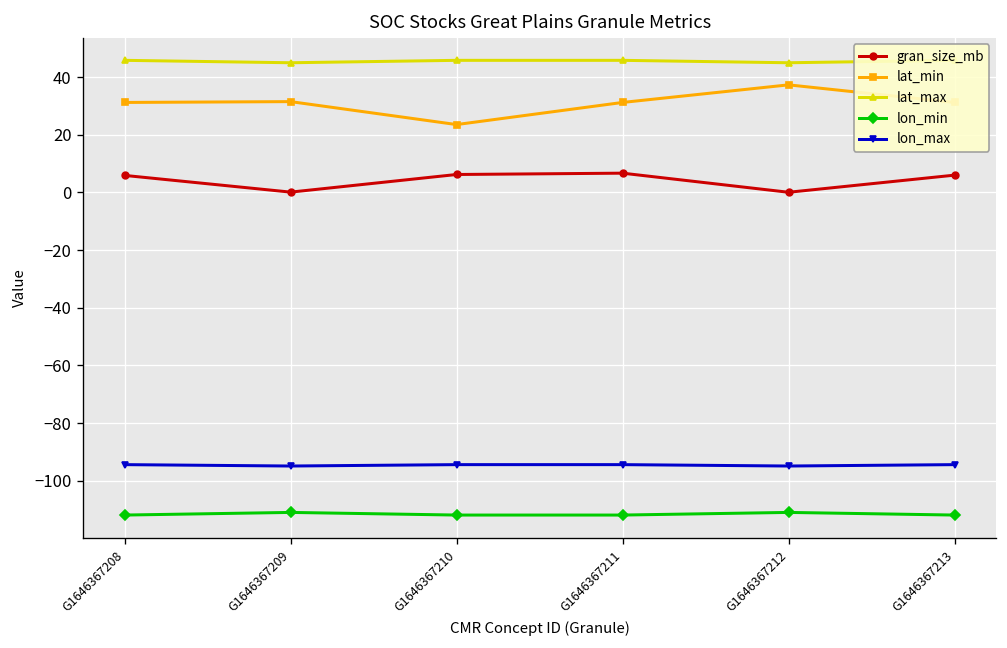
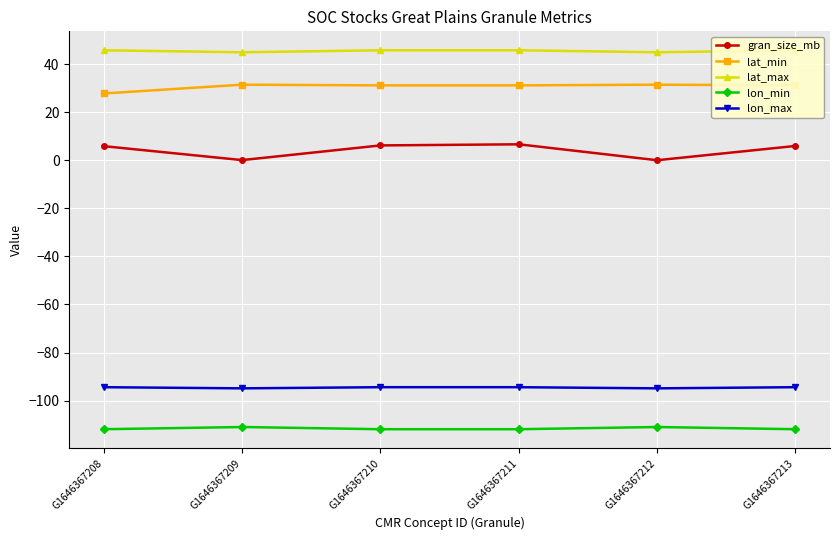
  {
    "gran_size_mb": {
      "G1646367208": 6,
      "G1646367209": 0,
      "G1646367210": 6,
      "G1646367211": 7,
      "G1646367212": 0,
      "G1646367213": 6
    },
    "lat_min": {
-     "G1646367208": 31,
+     "G1646367208": 28,
      "G1646367209": 32,
-     "G1646367210": 24,
+     "G1646367210": 31,
      "G1646367211": 31,
-     "G1646367212": 37
+     "G1646367212": 32
    },
    "lat_max": {
      "G1646367208": 46,
      "G1646367209": 45,
      "G1646367210": 46,
      "G1646367211": 46,
      "G1646367212": 45
    },
    "lon_min": {
      "G1646367208": -112,
      "G1646367209": -111,
      "G1646367210": -112,
      "G1646367211": -112,
      "G1646367212": -111,
      "G1646367213": -112
    },
    "lon_max": {
      "G1646367208": -94,
      "G1646367209": -95,
      "G1646367210": -94,
      "G1646367211": -94,
      "G1646367212": -95,
      "G1646367213": -94
    }
  }
